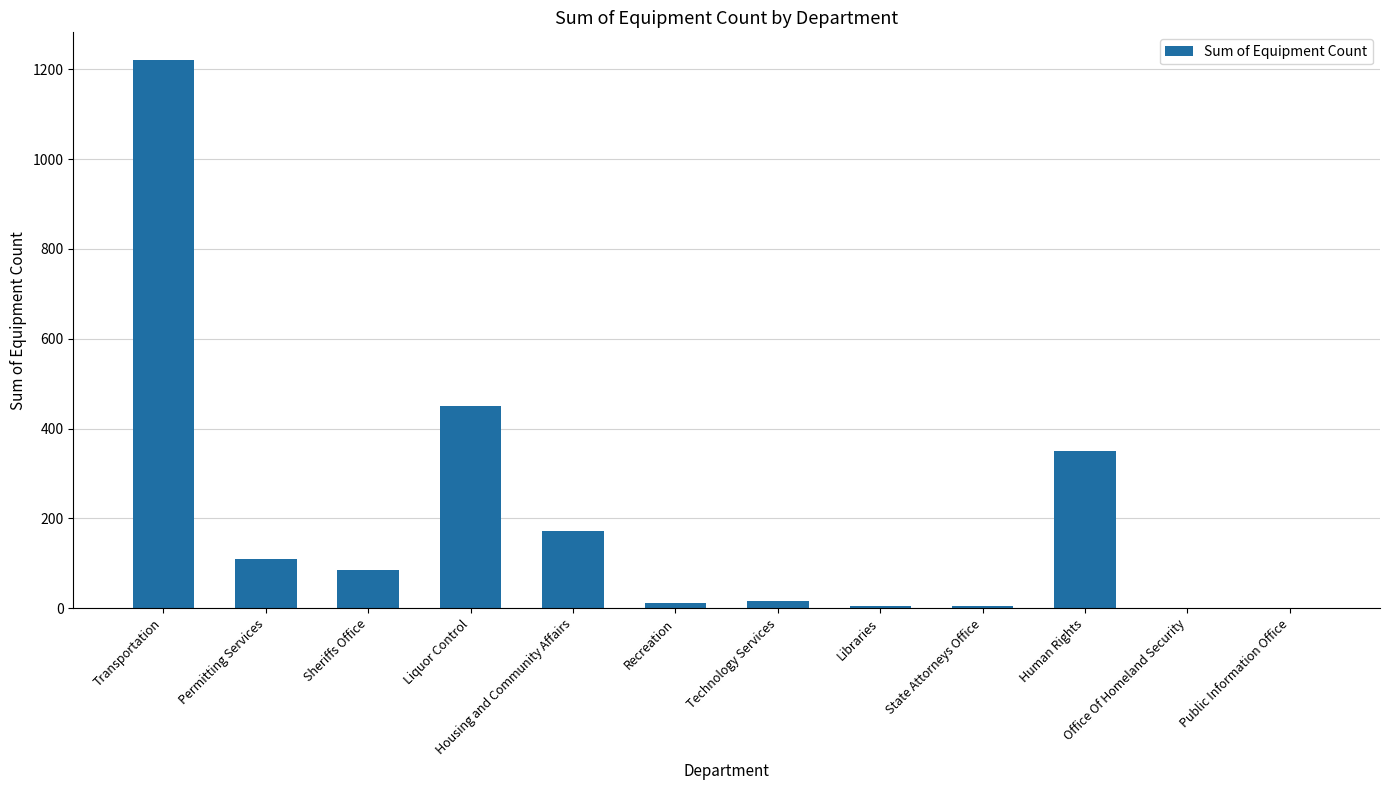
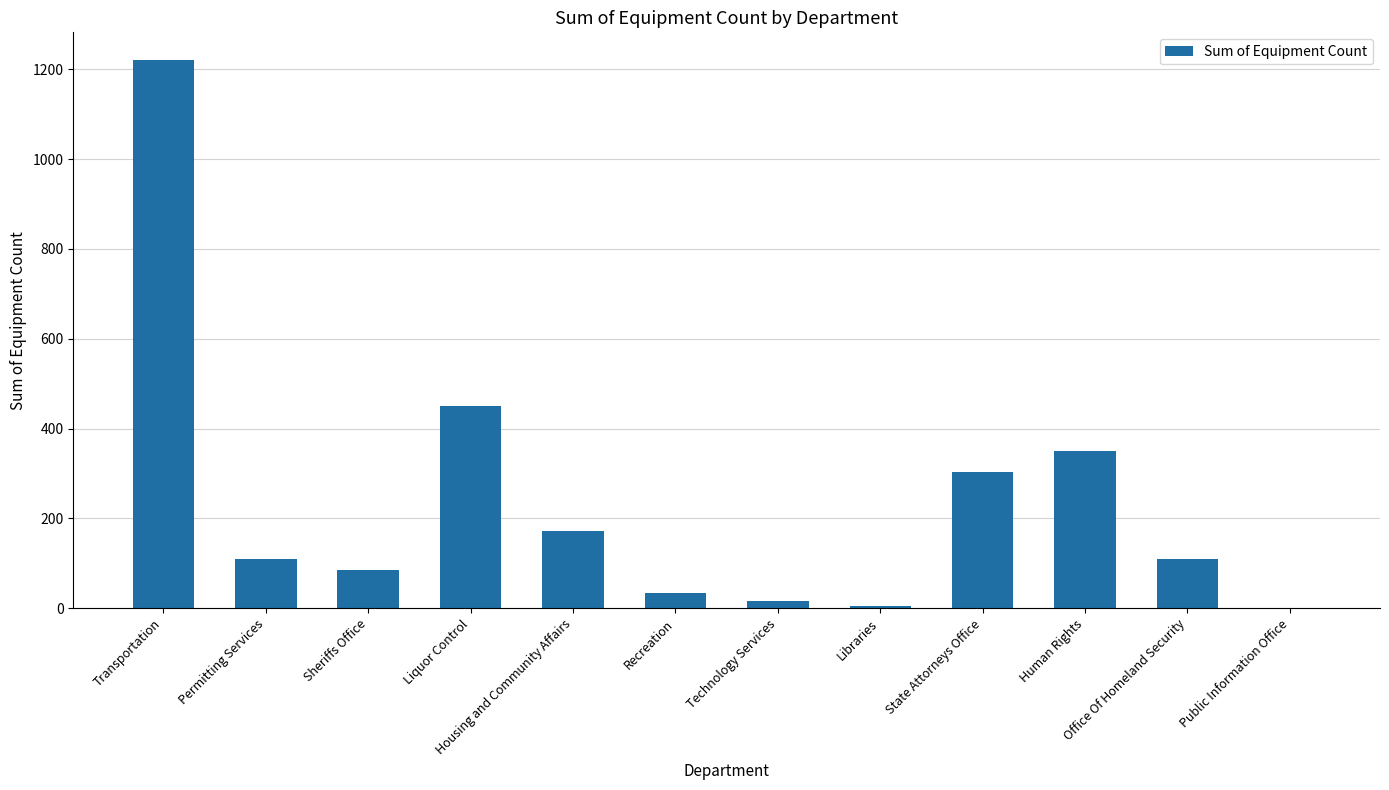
  {
    "Transportation": 1220,
    "Permitting Services": 110,
    "Sheriffs Office": 90,
    "Liquor Control": 450,
    "Housing and Community Affairs": 170,
-   "Recreation": 10,
+   "Recreation": 40,
    "Technology Services": 20,
    "Libraries": 10,
-   "State Attorneys Office": 10,
+   "State Attorneys Office": 300,
    "Human Rights": 350,
-   "Office Of Homeland Security": 0
+   "Office Of Homeland Security": 110
  }
